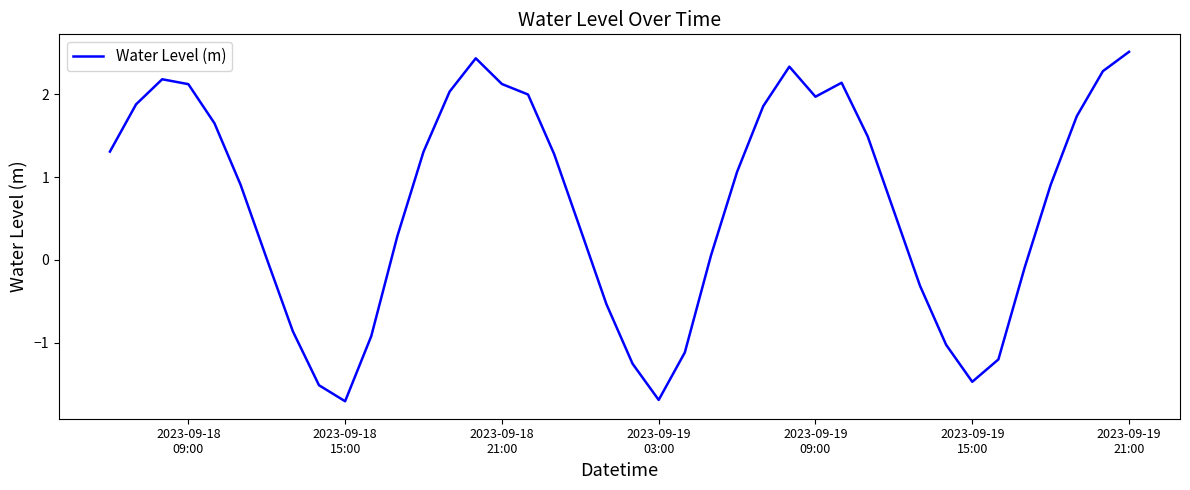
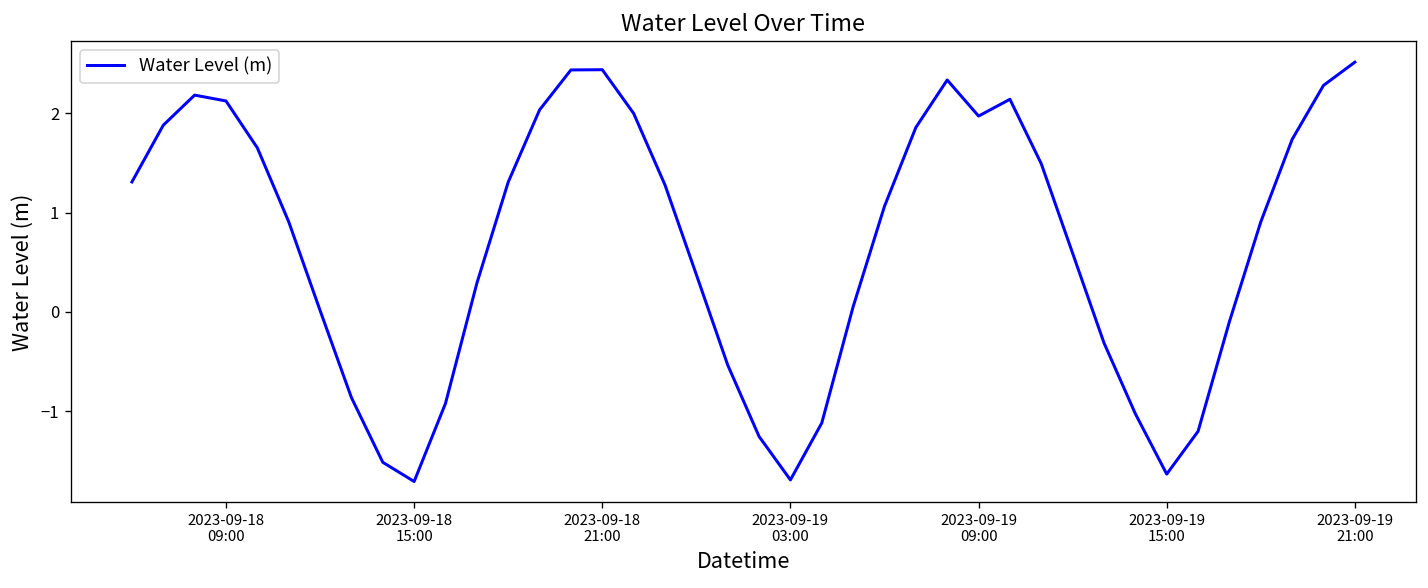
  {
    "2023-09-18 09:00": 2.1,
    "2023-09-18 15:00": -1.7,
-   "2023-09-18 21:00": 2.1,
+   "2023-09-18 21:00": 2.4,
    "2023-09-19 03:00": -1.7,
    "2023-09-19 09:00": 2.0,
-   "2023-09-19 15:00": -1.5,
+   "2023-09-19 15:00": -1.6,
    "2023-09-19 21:00": 2.5
  }
